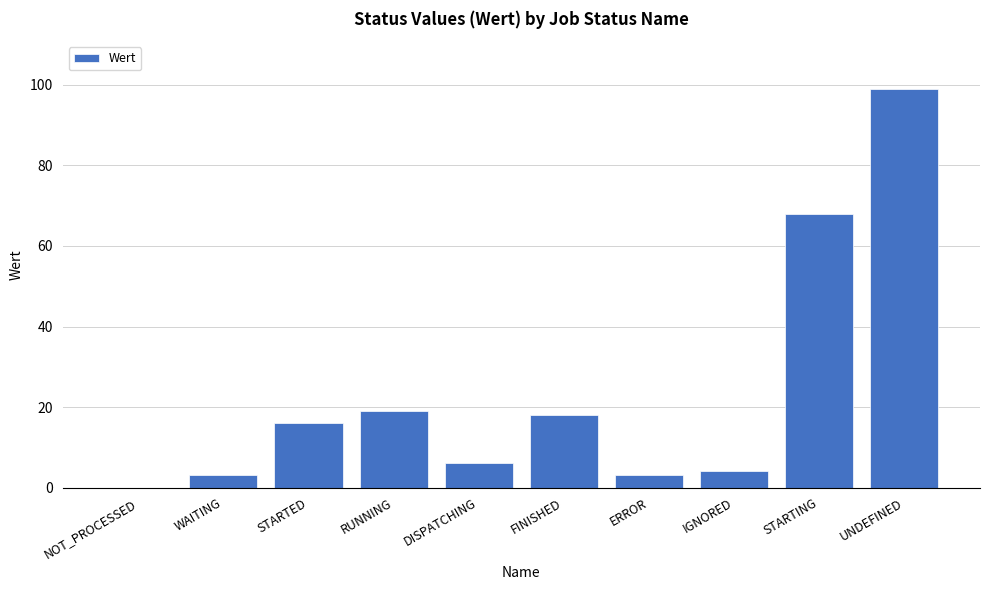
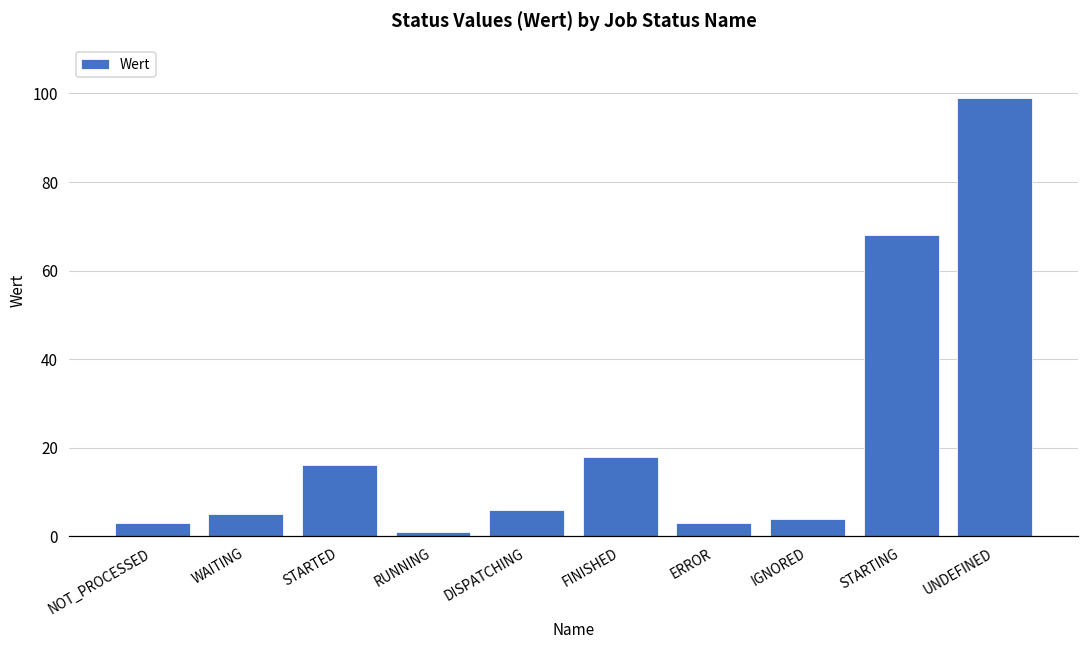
  {
-   "NOT_PROCESSED": 0,
-   "WAITING": 3,
+   "NOT_PROCESSED": 3,
+   "WAITING": 5,
    "STARTED": 16,
-   "RUNNING": 19,
+   "RUNNING": 1,
    "DISPATCHING": 6,
    "FINISHED": 18,
    "ERROR": 3,
    "IGNORED": 4,
    "STARTING": 68,
    "UNDEFINED": 99
  }
